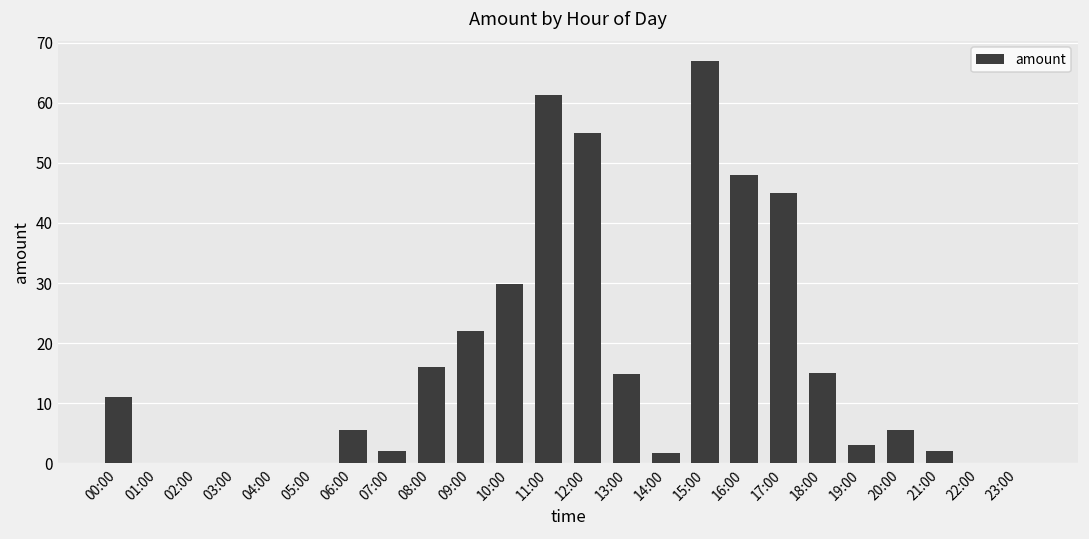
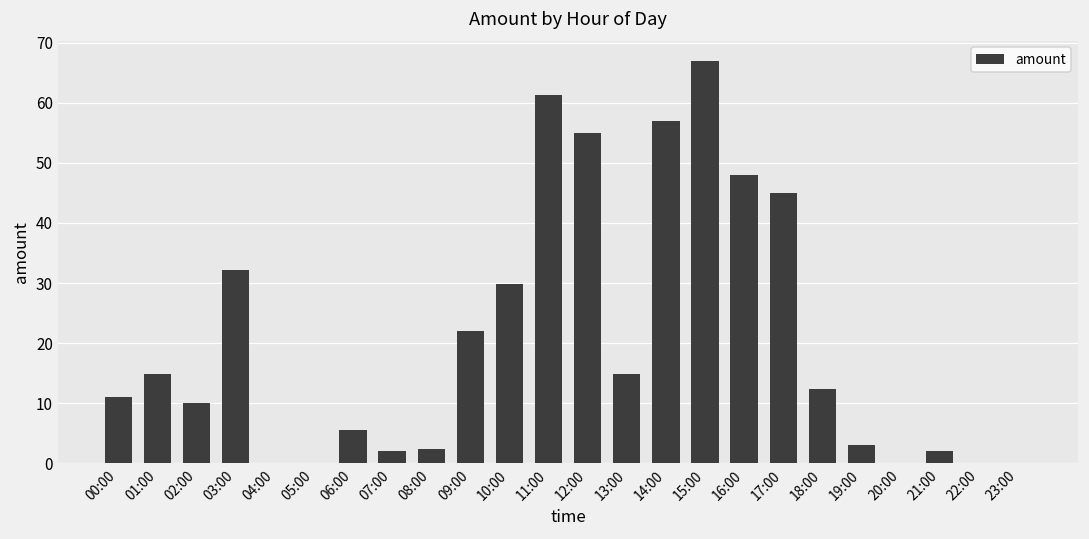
  {
    "00:00": 11,
-   "01:00": 0,
-   "02:00": 0,
-   "03:00": 0,
+   "01:00": 15,
+   "02:00": 10,
+   "03:00": 32,
    "04:00": 0,
    "05:00": 0,
    "06:00": 6,
    "07:00": 2,
-   "08:00": 16,
+   "08:00": 2,
    "09:00": 22,
    "10:00": 30,
    "11:00": 61,
    "12:00": 55,
    "13:00": 15,
-   "14:00": 2,
+   "14:00": 57,
    "15:00": 67,
    "16:00": 48,
    "17:00": 45,
-   "18:00": 15,
+   "18:00": 12,
    "19:00": 3,
-   "20:00": 6,
+   "20:00": 0,
    "21:00": 2,
    "22:00": 0,
    "23:00": 0
  }
